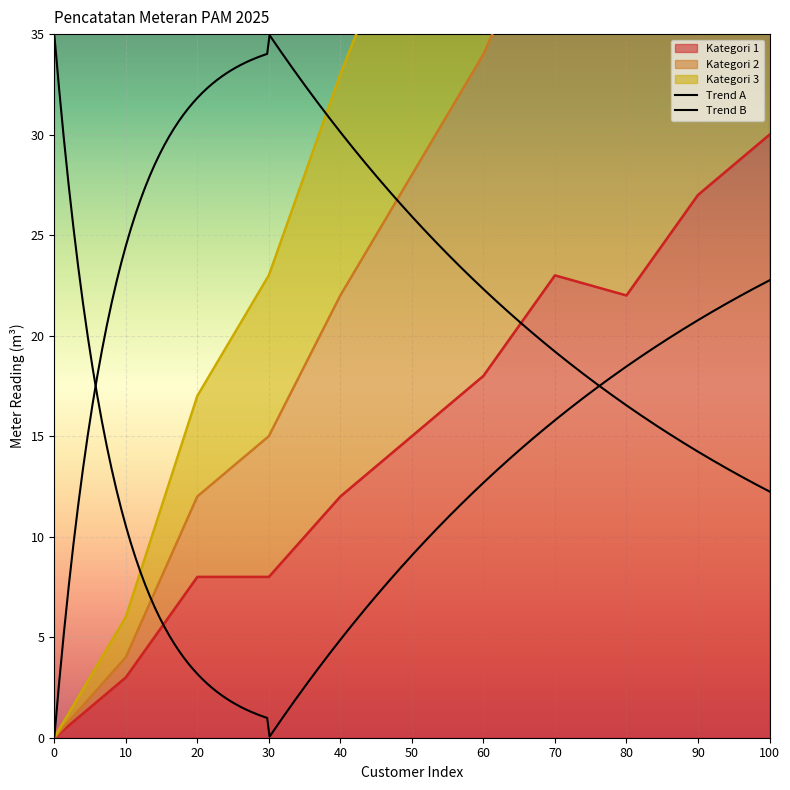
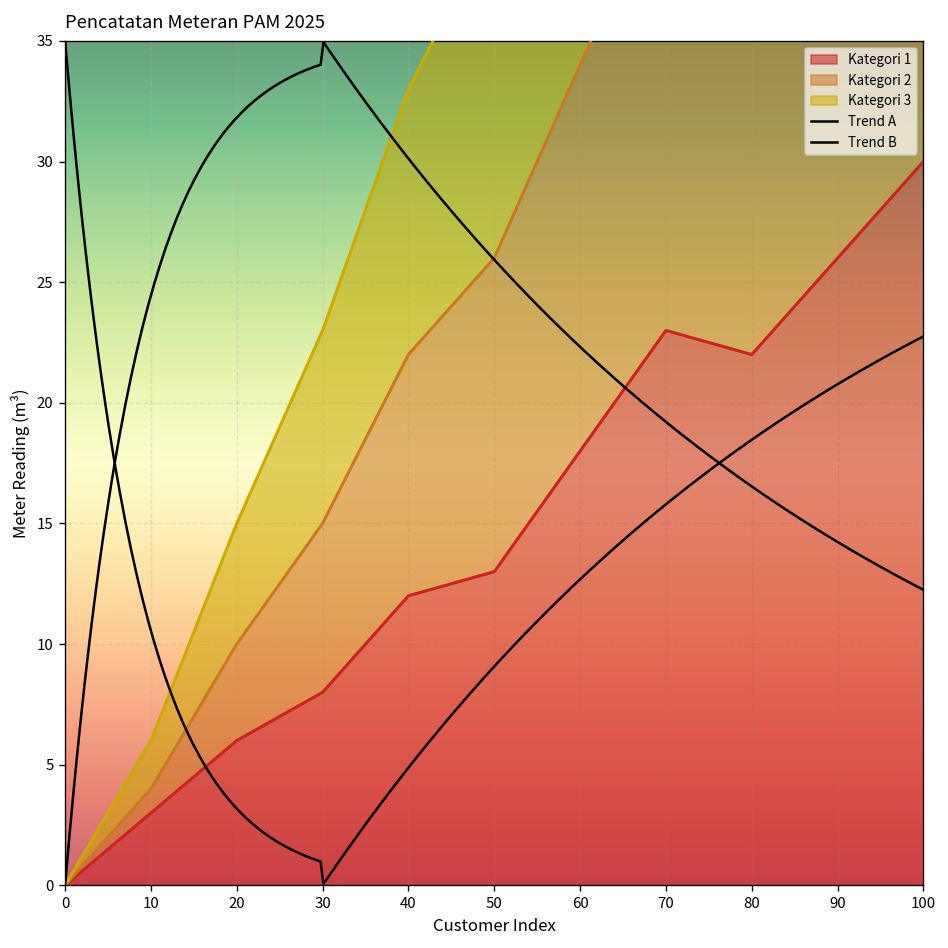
  {
    "Kategori 1": {
      "10": 3,
-     "20": 8,
+     "20": 6,
      "30": 8,
      "40": 12,
-     "50": 15,
+     "50": 13,
      "60": 18,
      "70": 23,
      "80": 22,
-     "90": 27,
+     "90": 26,
      "100": 30
    }
  }
